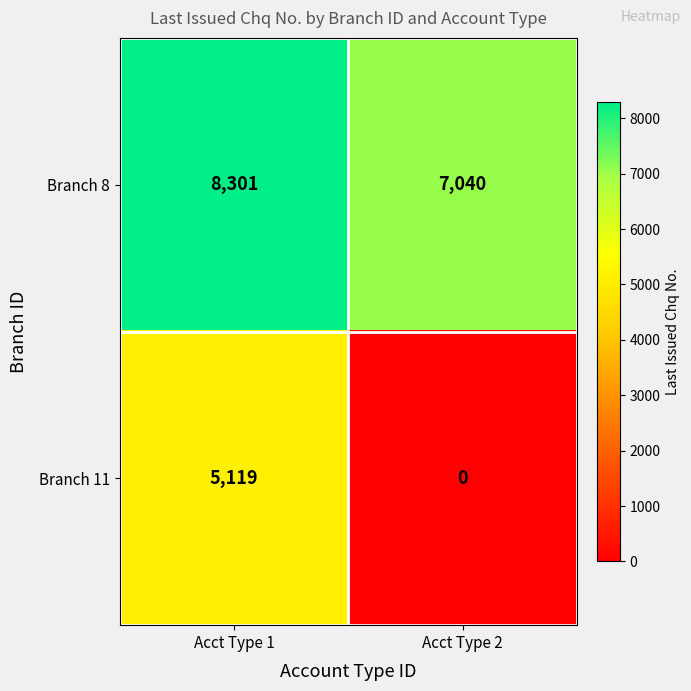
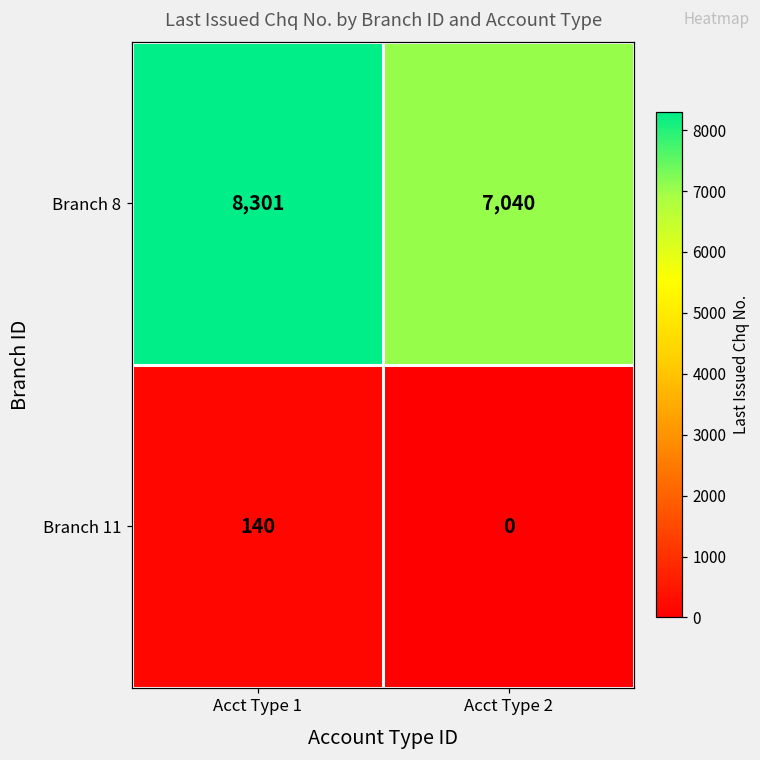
  {
    "Branch 8": {
      "Acct Type 1": "8,301",
      "Acct Type 2": "7,040"
    },
    "Branch 11": {
-     "Acct Type 1": "5,119",
+     "Acct Type 1": "140",
      "Acct Type 2": "0"
    }
  }
